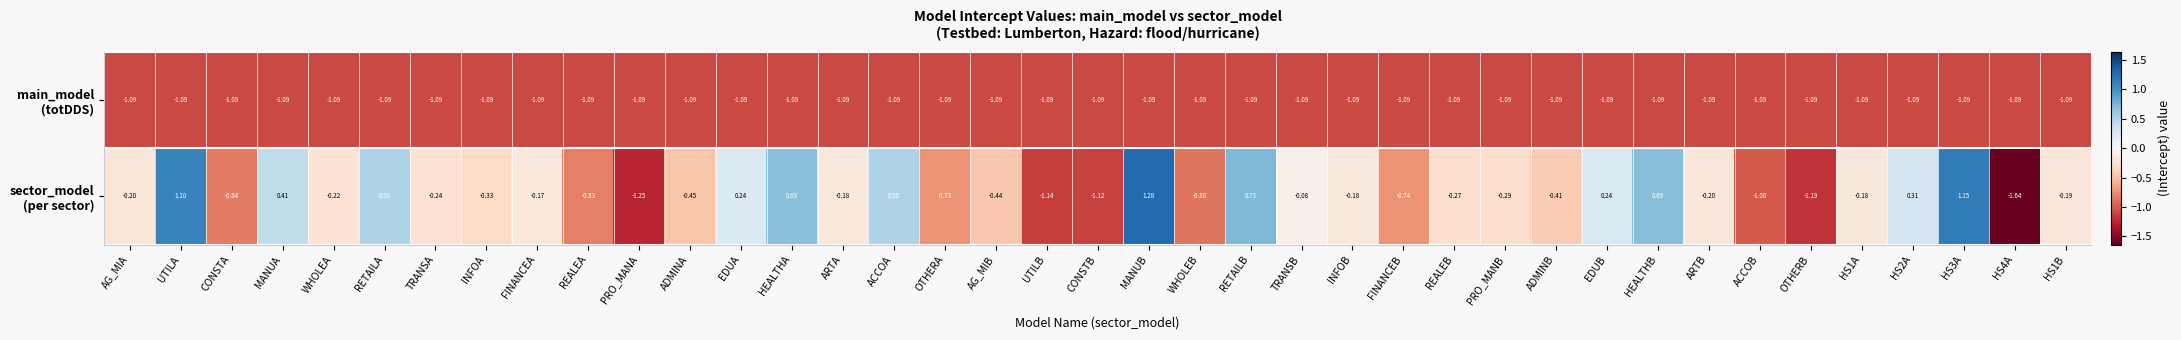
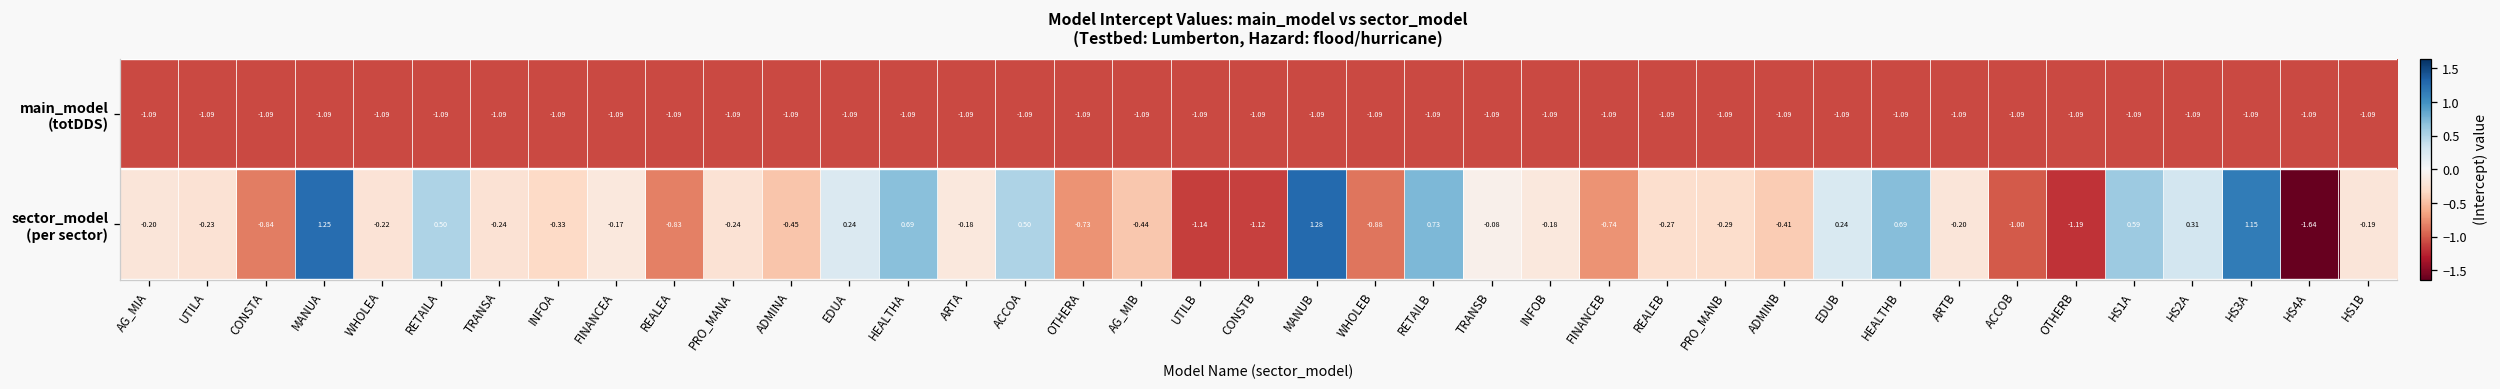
  {
    "main_model (totDDS)": {
      "AG_MIA": -1.09,
      "UTILA": -1.09,
      "CONSTA": -1.09,
      "MANUA": -1.09,
      "WHOLEA": -1.09,
      "RETAILA": -1.09,
      "TRANSA": -1.09,
      "INFOA": -1.09,
      "FINANCEA": -1.09,
      "REALEA": -1.09,
      "PRO_MANA": -1.09,
      "ADMINA": -1.09,
      "EDUA": -1.09,
      "HEALTHA": -1.09,
      "ARTA": -1.09,
      "ACCOA": -1.09,
      "OTHERA": -1.09,
      "AG_MIB": -1.09,
      "UTILB": -1.09,
      "CONSTB": -1.09,
      "MANUB": -1.09,
      "WHOLEB": -1.09,
      "RETAILB": -1.09,
      "TRANSB": -1.09,
      "INFOB": -1.09,
      "FINANCEB": -1.09,
      "REALEB": -1.09,
      "PRO_MANB": -1.09,
      "ADMINB": -1.09,
      "EDUB": -1.09,
      "HEALTHB": -1.09,
      "ARTB": -1.09,
      "ACCOB": -1.09,
      "OTHERB": -1.09,
      "HS1A": -1.09,
      "HS2A": -1.09,
      "HS3A": -1.09,
      "HS4A": -1.09,
      "HS1B": -1.09
    },
    "sector_model (per sector)": {
      "AG_MIA": -0.20,
-     "UTILA": 1.10,
+     "UTILA": -0.23,
      "CONSTA": -0.84,
-     "MANUA": 0.41,
+     "MANUA": 1.25,
      "WHOLEA": -0.22,
      "RETAILA": 0.50,
      "TRANSA": -0.24,
      "INFOA": -0.33,
      "FINANCEA": -0.17,
      "REALEA": -0.83,
-     "PRO_MANA": -1.25,
+     "PRO_MANA": -0.24,
      "ADMINA": -0.45,
      "EDUA": 0.24,
      "HEALTHA": 0.69,
      "ARTA": -0.18,
      "ACCOA": 0.50,
      "OTHERA": -0.73,
      "AG_MIB": -0.44,
      "UTILB": -1.14,
      "CONSTB": -1.12,
      "MANUB": 1.28,
      "WHOLEB": -0.88,
      "RETAILB": 0.73,
      "TRANSB": -0.08,
      "INFOB": -0.18,
      "FINANCEB": -0.74,
      "REALEB": -0.27,
      "PRO_MANB": -0.29,
      "ADMINB": -0.41,
      "EDUB": 0.24,
      "HEALTHB": 0.69,
      "ARTB": -0.20,
      "ACCOB": -1.00,
      "OTHERB": -1.19,
-     "HS1A": -0.18,
+     "HS1A": 0.59,
      "HS2A": 0.31,
      "HS3A": 1.15,
      "HS4A": -1.64,
      "HS1B": -0.19
    }
  }
